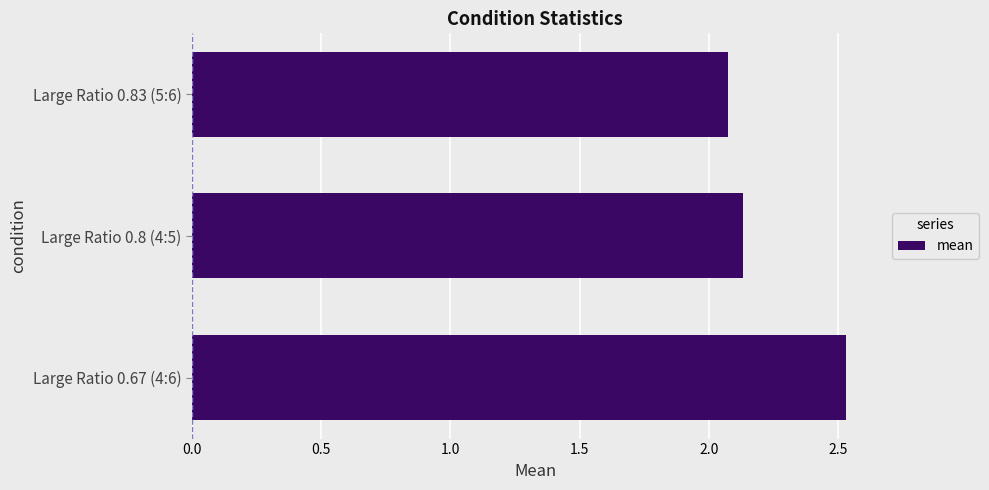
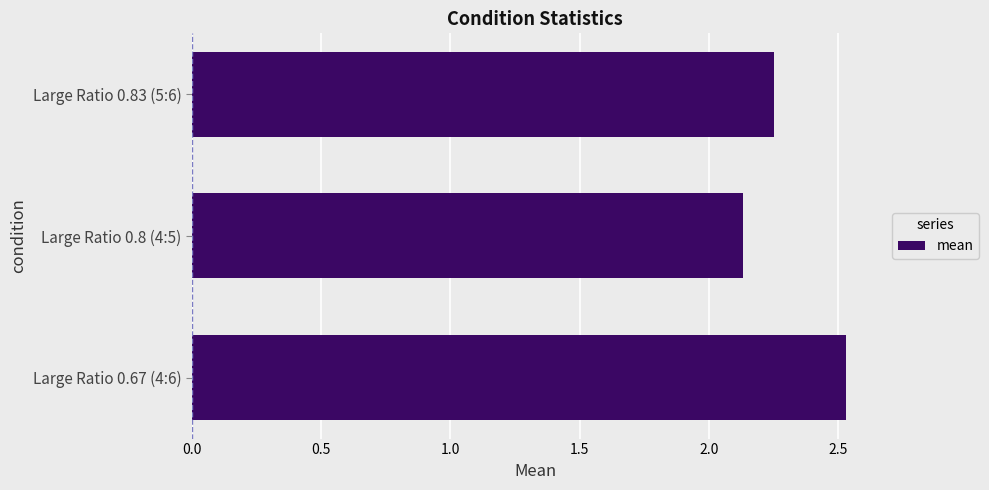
  {
-   "Large Ratio 0.83 (5:6)": 2.07,
+   "Large Ratio 0.83 (5:6)": 2.25,
    "Large Ratio 0.8 (4:5)": 2.13,
    "Large Ratio 0.67 (4:6)": 2.53
  }
